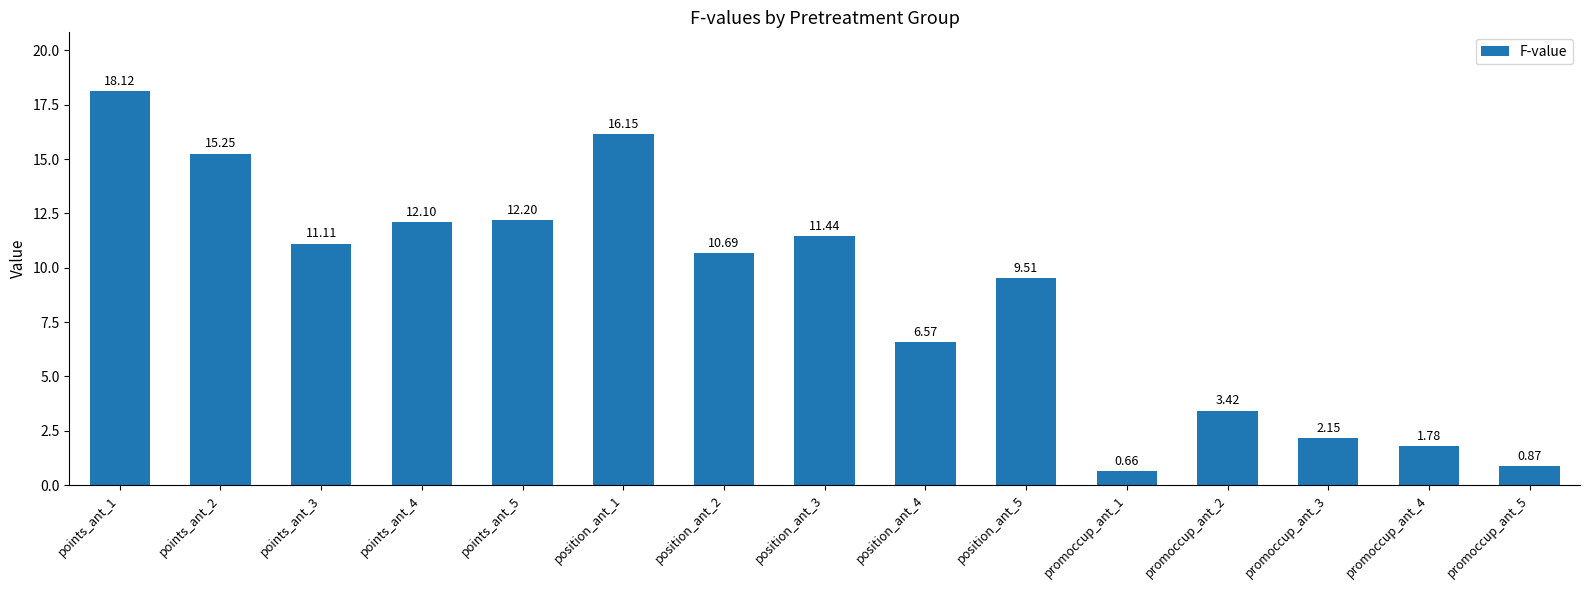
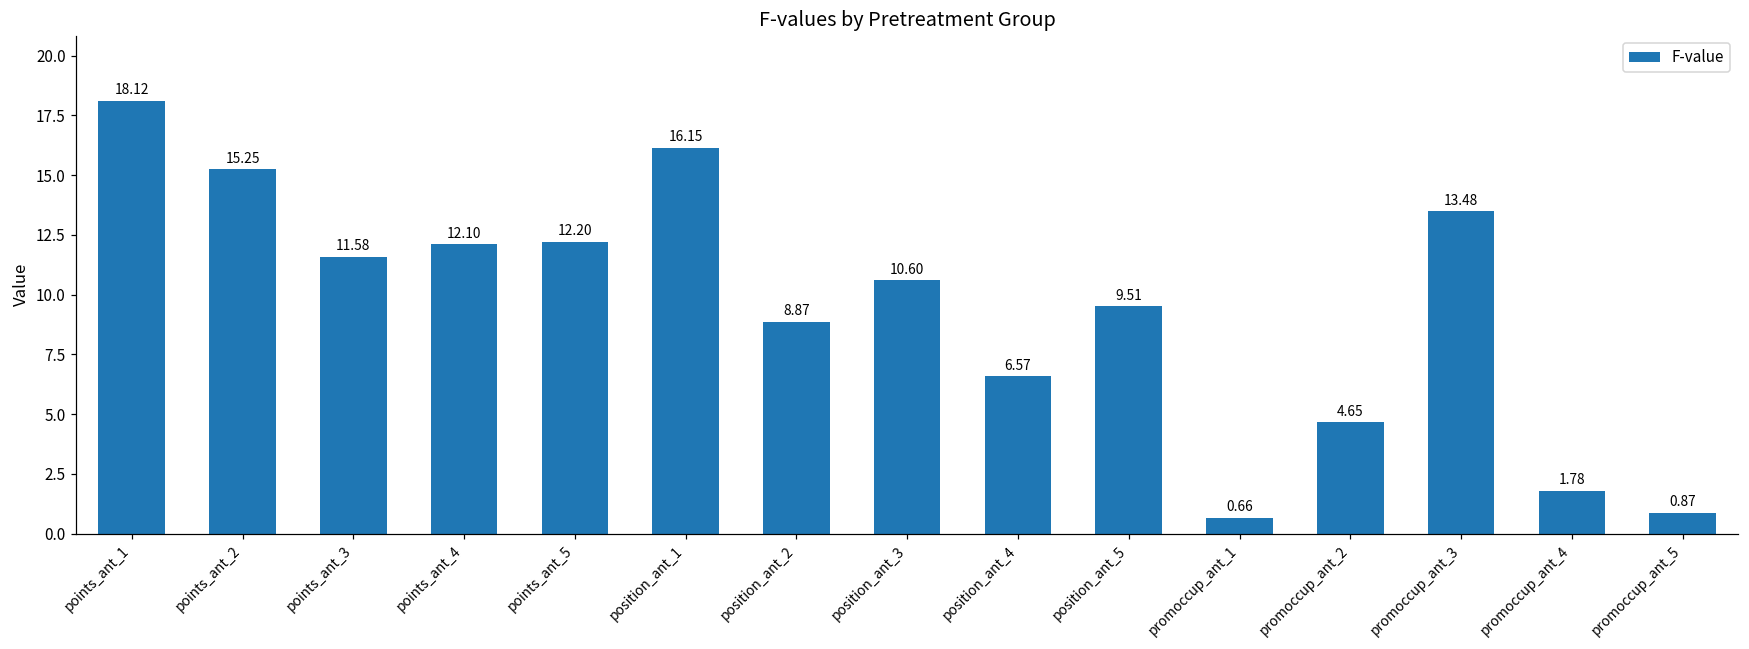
  {
    "points_ant_1": 18.12,
    "points_ant_2": 15.25,
-   "points_ant_3": 11.11,
+   "points_ant_3": 11.58,
    "points_ant_4": 12.10,
    "points_ant_5": 12.20,
    "position_ant_1": 16.15,
-   "position_ant_2": 10.69,
-   "position_ant_3": 11.44,
+   "position_ant_2": 8.87,
+   "position_ant_3": 10.60,
    "position_ant_4": 6.57,
    "position_ant_5": 9.51,
    "promoccup_ant_1": 0.66,
-   "promoccup_ant_2": 3.42,
-   "promoccup_ant_3": 2.15,
+   "promoccup_ant_2": 4.65,
+   "promoccup_ant_3": 13.48,
    "promoccup_ant_4": 1.78,
    "promoccup_ant_5": 0.87
  }
